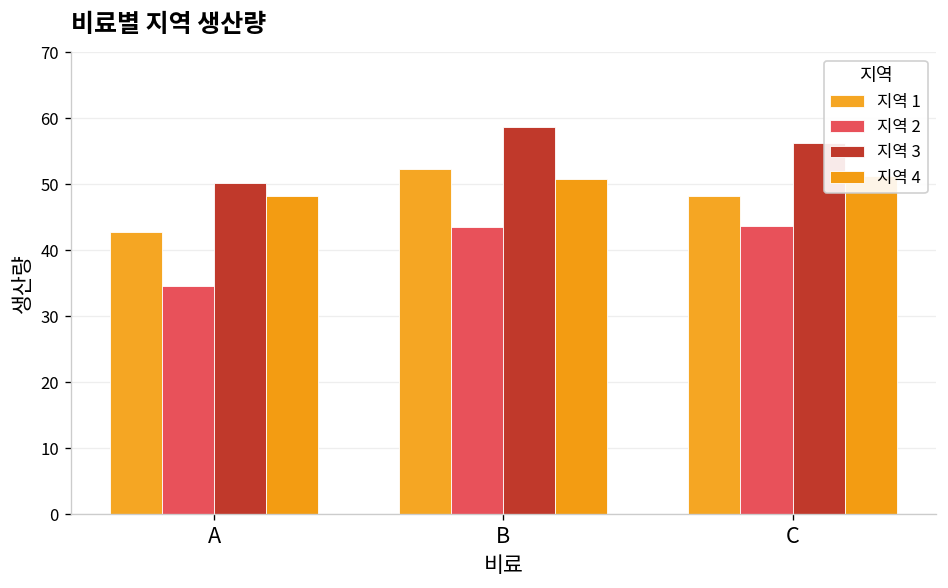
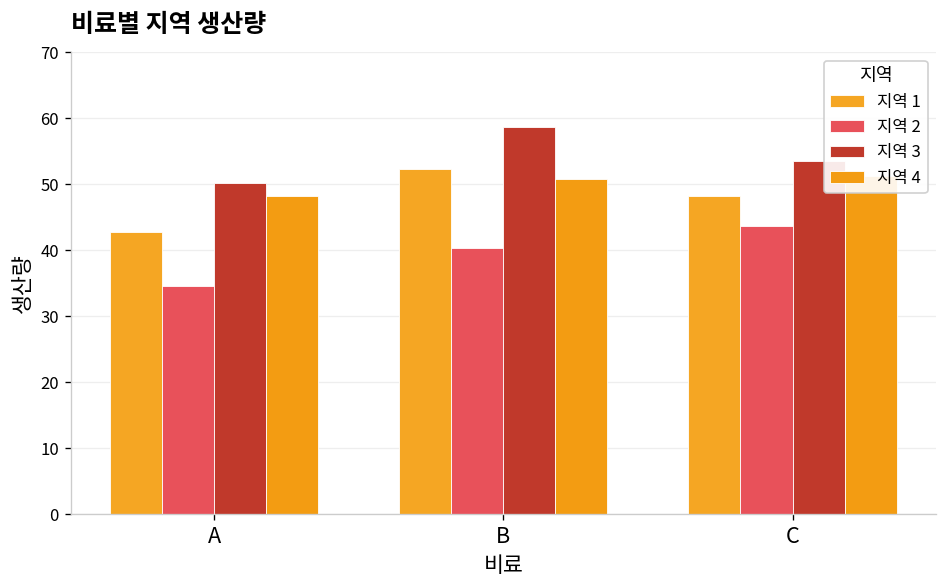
  {
    "지역 2": {
      "A": 35,
-     "B": 44,
+     "B": 40,
      "C": 44
    },
    "지역 3": {
      "A": 50,
      "B": 59,
-     "C": 56
+     "C": 54
    }
  }
